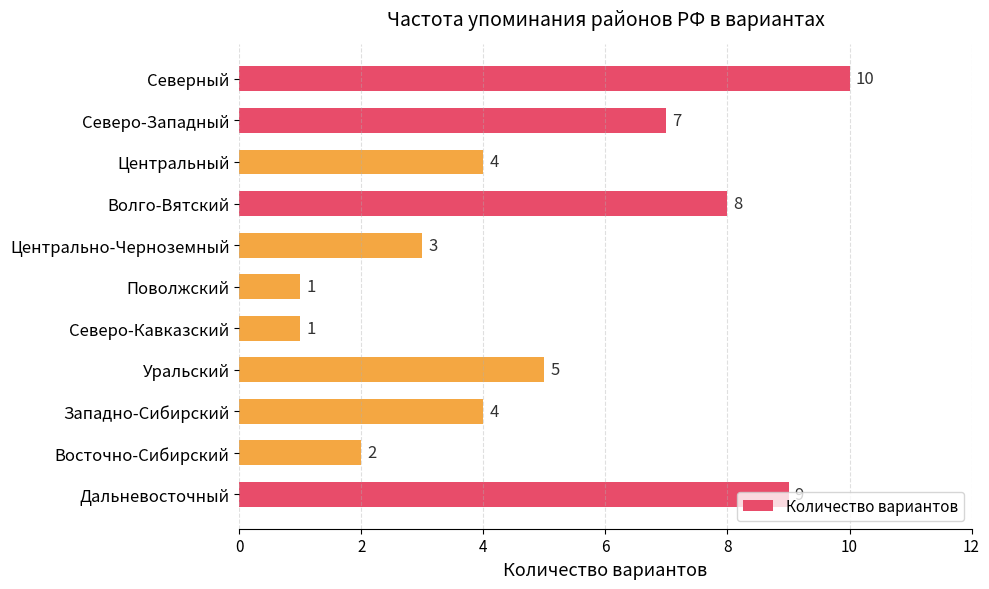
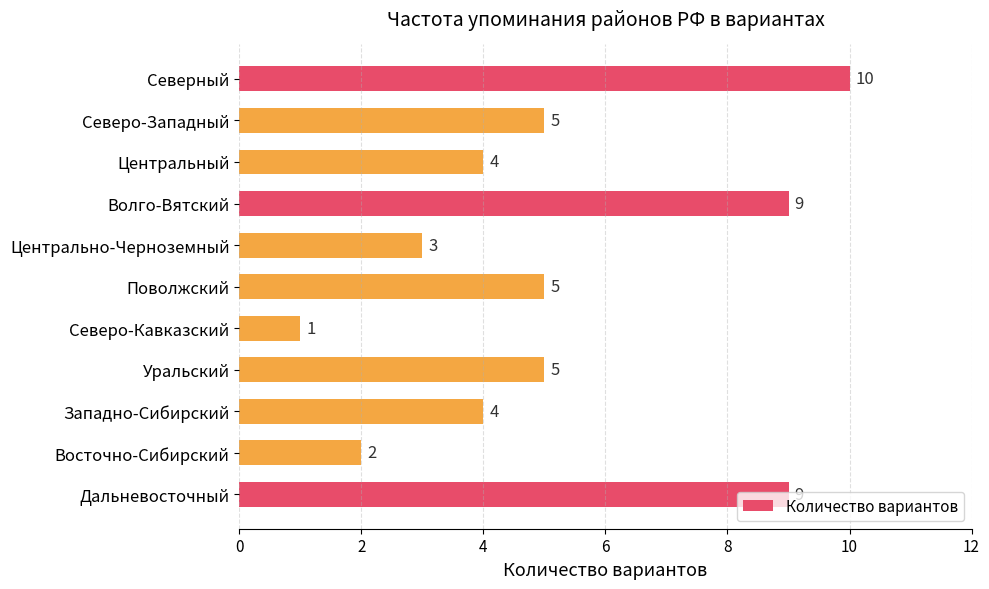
  {
    "Северный": 10,
-   "Северо-Западный": 7,
+   "Северо-Западный": 5,
    "Центральный": 4,
-   "Волго-Вятский": 8,
+   "Волго-Вятский": 9,
    "Центрально-Черноземный": 3,
-   "Поволжский": 1,
+   "Поволжский": 5,
    "Северо-Кавказский": 1,
    "Уральский": 5,
    "Западно-Сибирский": 4,
    "Восточно-Сибирский": 2
  }
